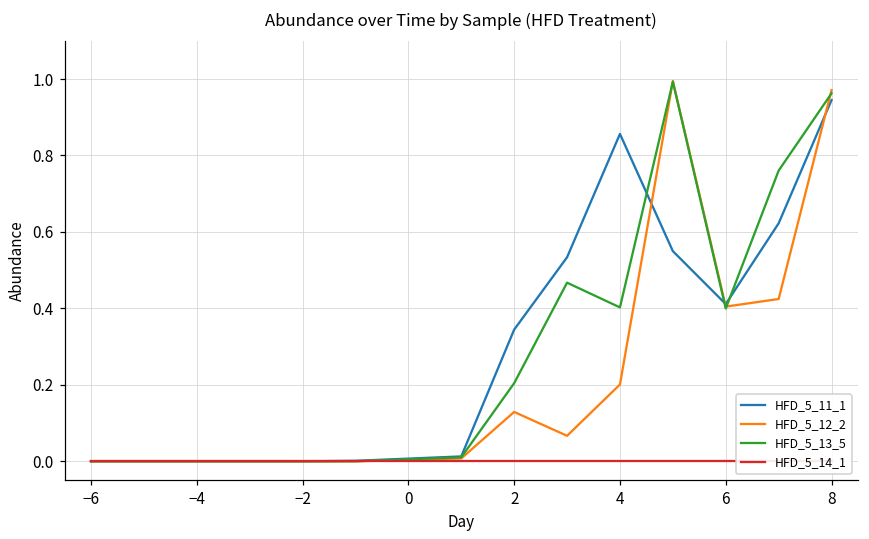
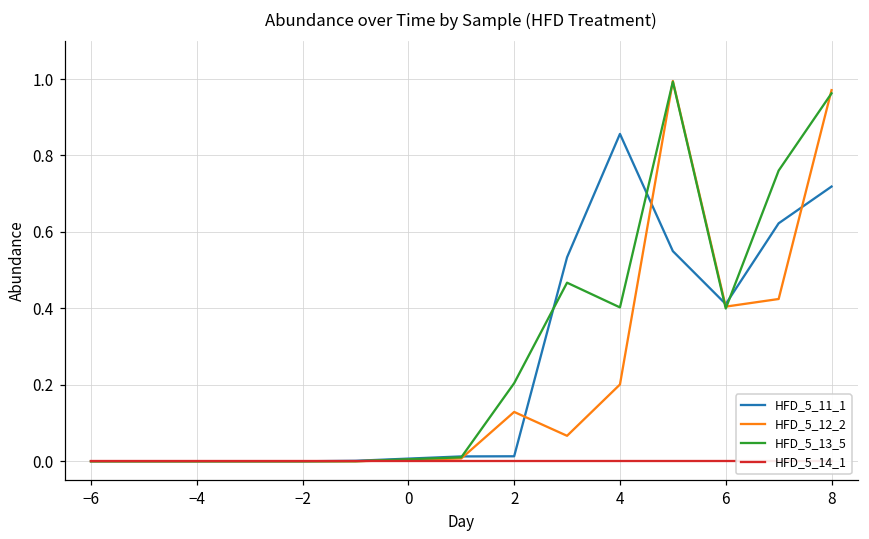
  {
    "HFD_5_11_1": {
-     "2": 0.34,
+     "2": 0.01,
      "4": 0.86,
-     "8": 0.94
+     "8": 0.72
    },
    "HFD_5_12_2": {
      "2": 0.13,
      "4": 0.20,
      "8": 0.97
    },
    "HFD_5_13_5": {
      "2": 0.20,
      "4": 0.40,
      "8": 0.96
    },
    "HFD_5_14_1": {
      "2": 0.00,
      "4": 0.00,
      "6": 0.00
    }
  }
